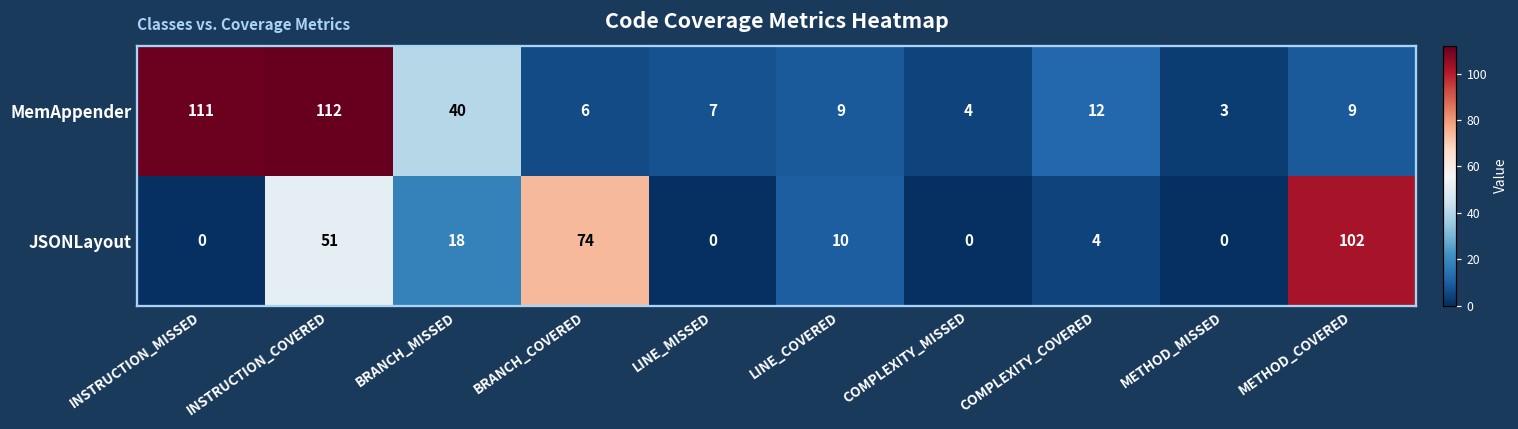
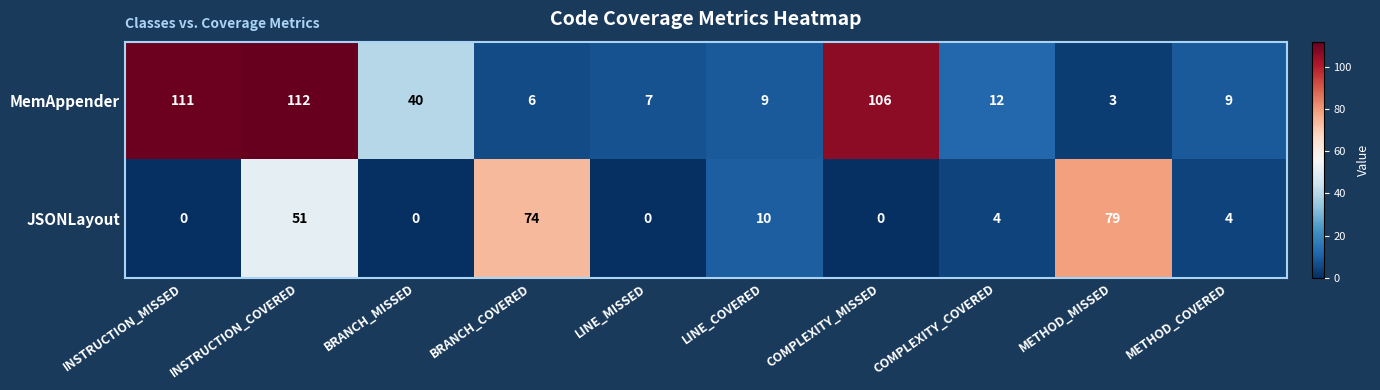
  {
    "MemAppender": {
      "INSTRUCTION_MISSED": 111,
      "INSTRUCTION_COVERED": 112,
      "BRANCH_MISSED": 40,
      "BRANCH_COVERED": 6,
      "LINE_MISSED": 7,
      "LINE_COVERED": 9,
-     "COMPLEXITY_MISSED": 4,
+     "COMPLEXITY_MISSED": 106,
      "COMPLEXITY_COVERED": 12,
      "METHOD_MISSED": 3,
      "METHOD_COVERED": 9
    },
    "JSONLayout": {
      "INSTRUCTION_MISSED": 0,
      "INSTRUCTION_COVERED": 51,
-     "BRANCH_MISSED": 18,
+     "BRANCH_MISSED": 0,
      "BRANCH_COVERED": 74,
      "LINE_MISSED": 0,
      "LINE_COVERED": 10,
      "COMPLEXITY_MISSED": 0,
      "COMPLEXITY_COVERED": 4,
-     "METHOD_MISSED": 0,
-     "METHOD_COVERED": 102
+     "METHOD_MISSED": 79,
+     "METHOD_COVERED": 4
    }
  }
